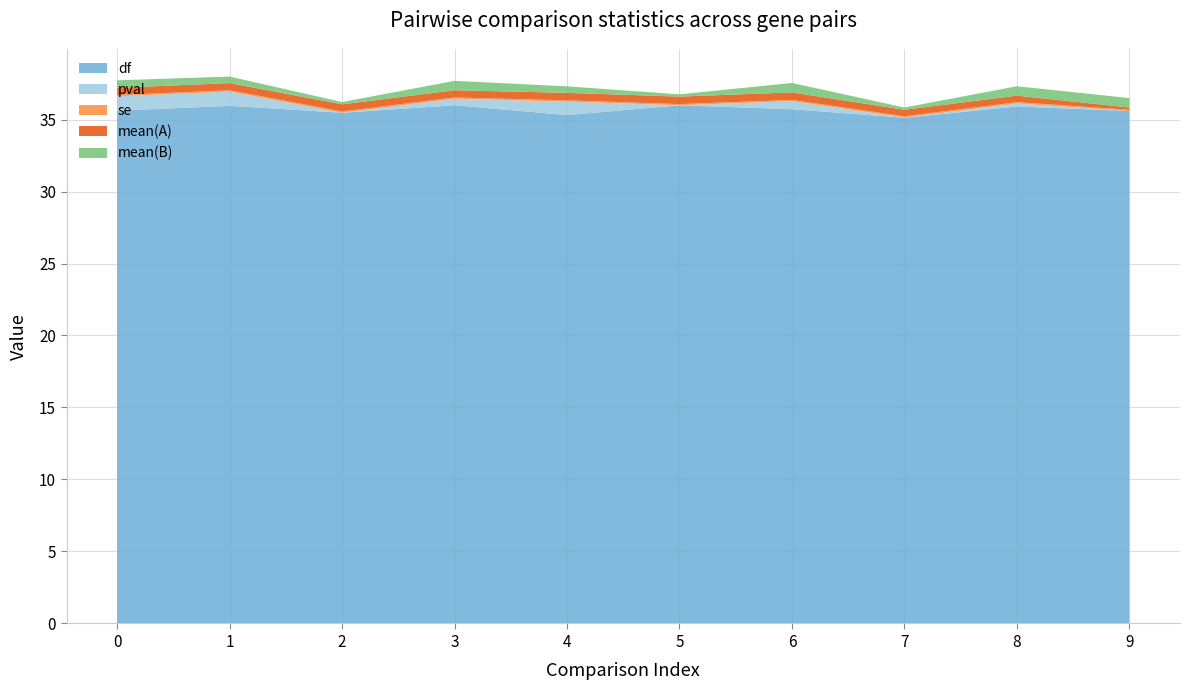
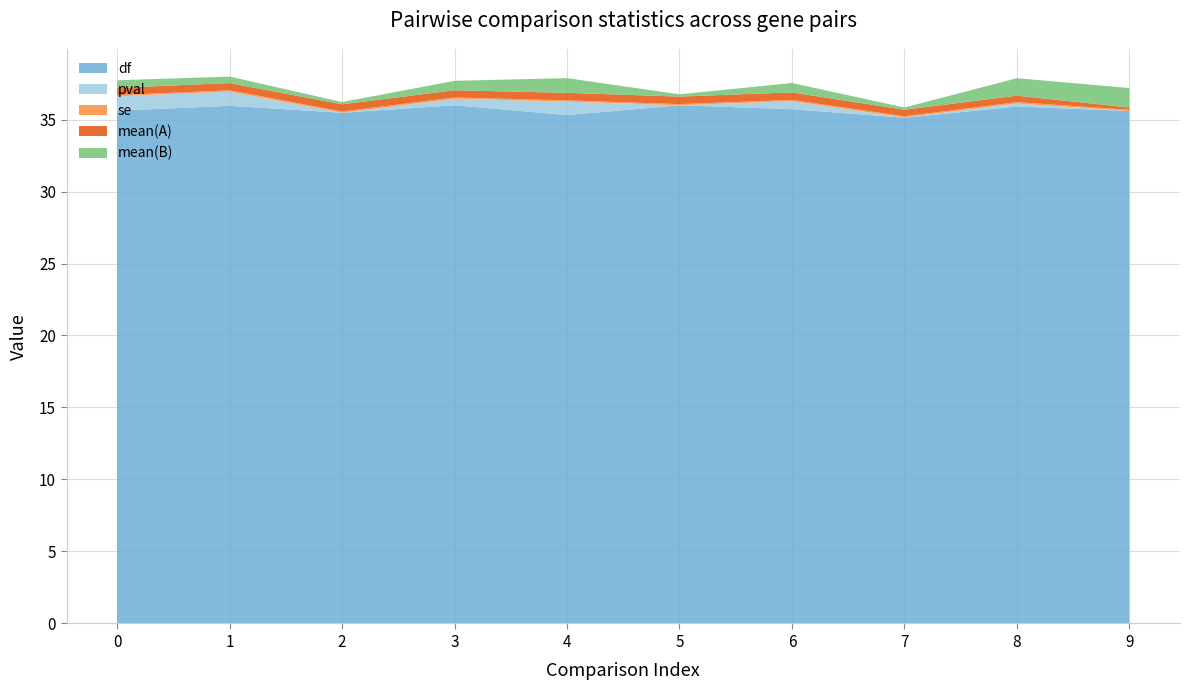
  {
    "mean(A)": {
      "0": 0.5,
      "1": 0.5,
      "3": 0.5,
      "4": 0.5,
      "6": 0.5,
      "8": 0.5
    },
    "mean(B)": {
      "0": 0.5,
      "1": 0.5,
      "3": 0.7,
-     "4": 0.5,
+     "4": 1.0,
      "6": 0.7,
-     "8": 0.7,
-     "9": 0.7
+     "8": 1.2,
+     "9": 1.4
    }
  }
